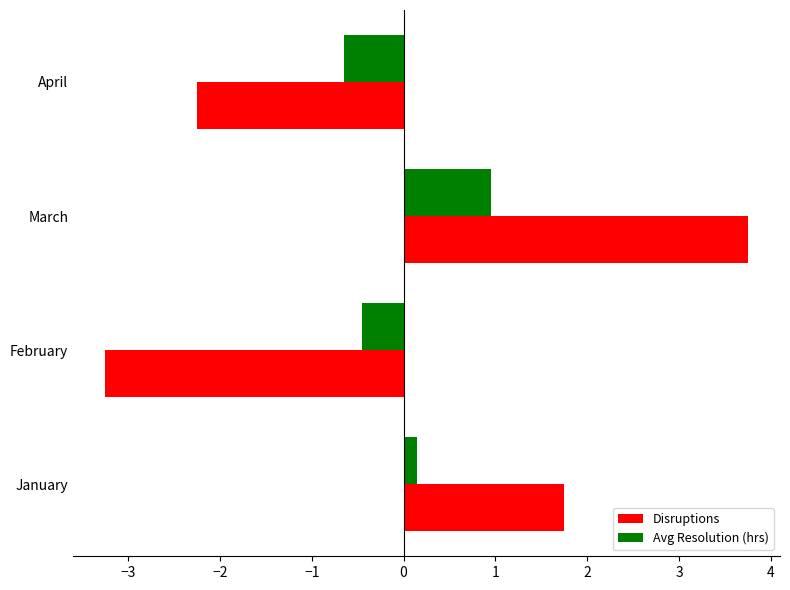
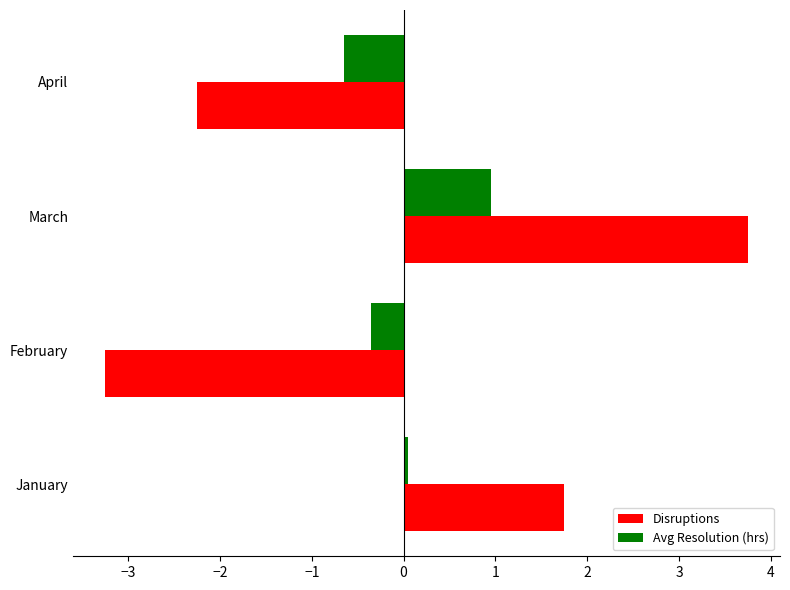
  {
    "Disruptions": {
      "April": -2.3,
      "March": 3.8,
      "February": -3.3,
      "January": 1.8
    },
    "Avg Resolution (hrs)": {
      "April": -0.7,
      "March": 0.9,
-     "February": -0.5,
-     "January": 0.1
+     "February": -0.4,
+     "January": 0.0
    }
  }
